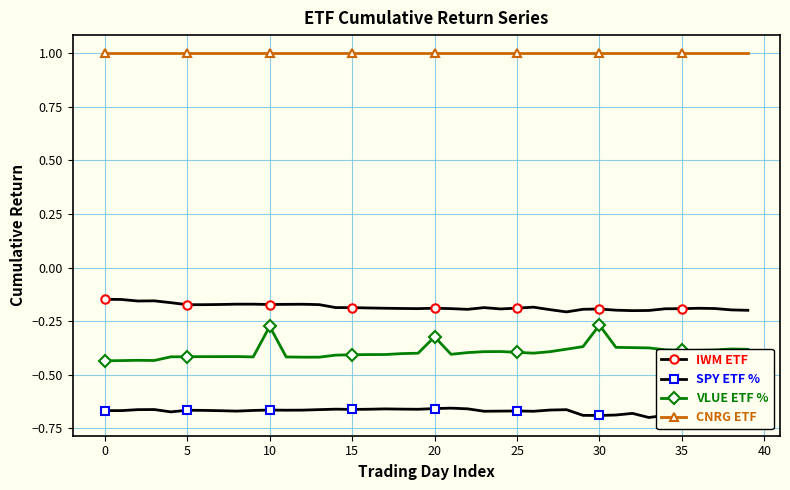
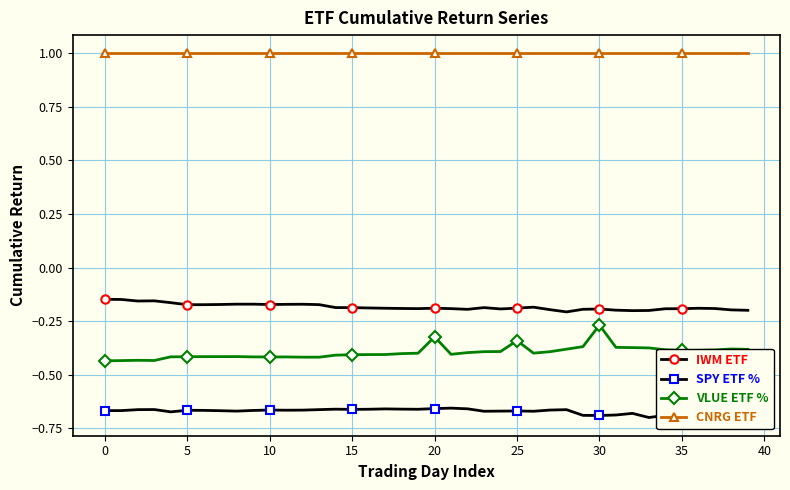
  {
    "VLUE ETF %": {
      "0": -0.43,
      "5": -0.42,
-     "10": -0.27,
+     "10": -0.42,
      "15": -0.41,
      "20": -0.32,
-     "25": -0.40,
+     "25": -0.34,
      "30": -0.27
    },
    "CNRG ETF": {
      "0": 1.00,
      "5": 1.00,
      "10": 1.00,
      "15": 1.00,
      "20": 1.00,
      "25": 1.00,
      "30": 1.00,
      "35": 1.00
    }
  }
